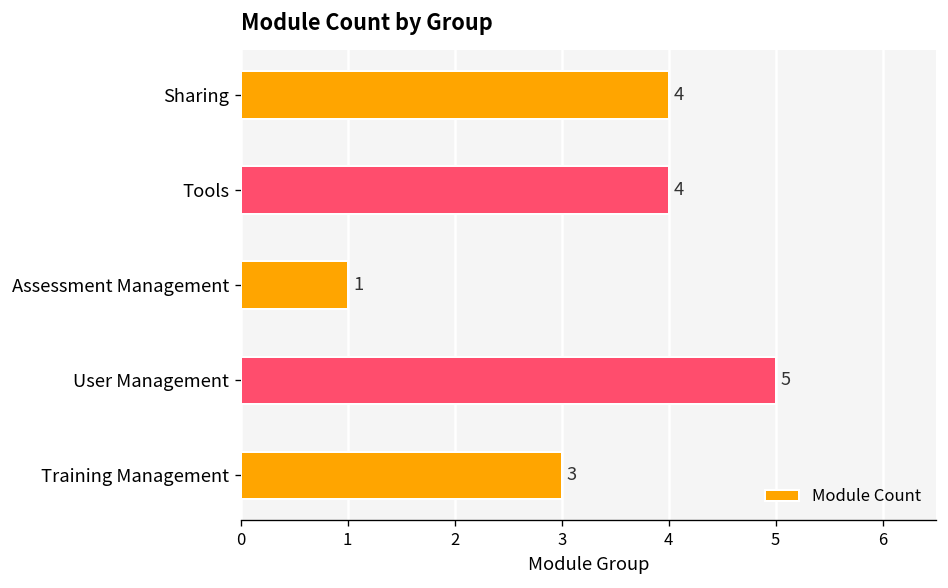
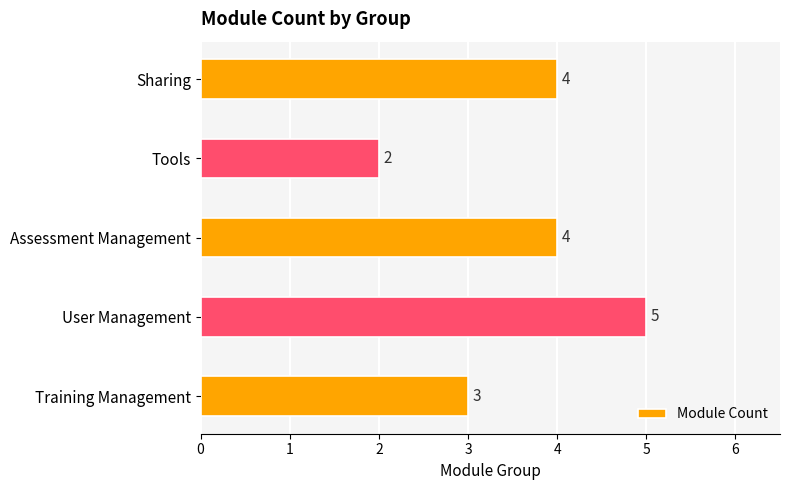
  {
    "Sharing": 4,
-   "Tools": 4,
-   "Assessment Management": 1,
+   "Tools": 2,
+   "Assessment Management": 4,
    "User Management": 5,
    "Training Management": 3
  }
